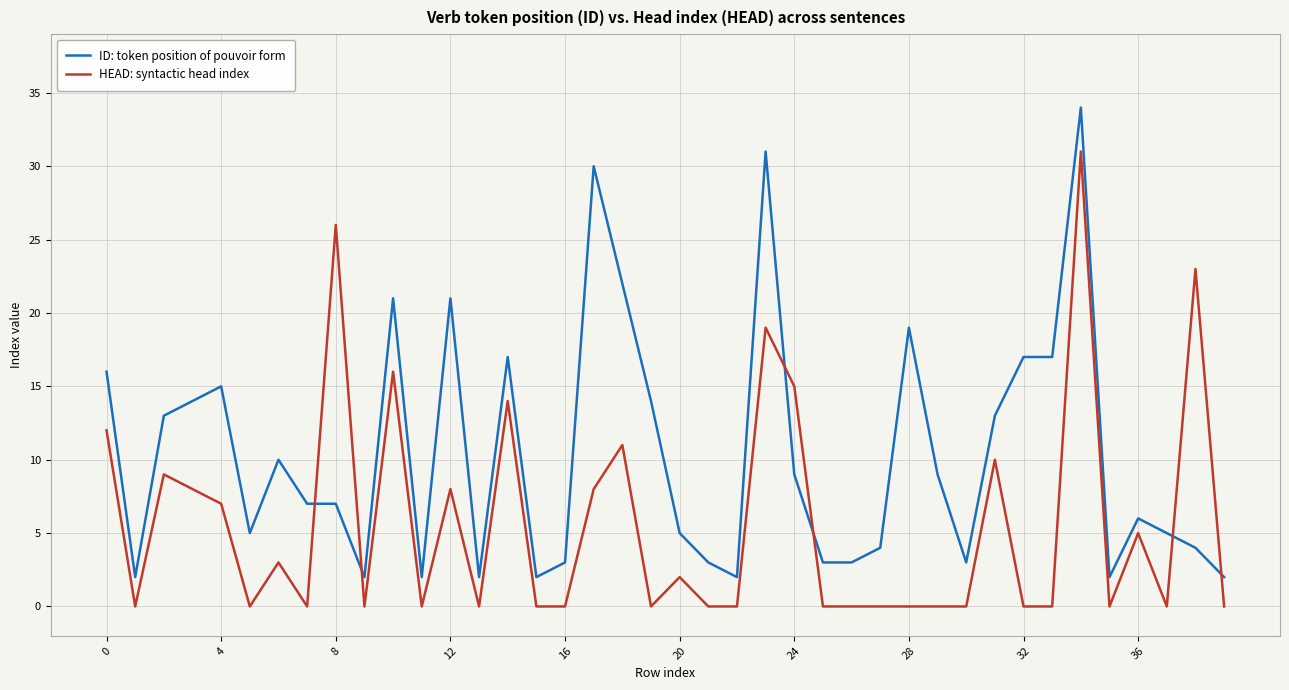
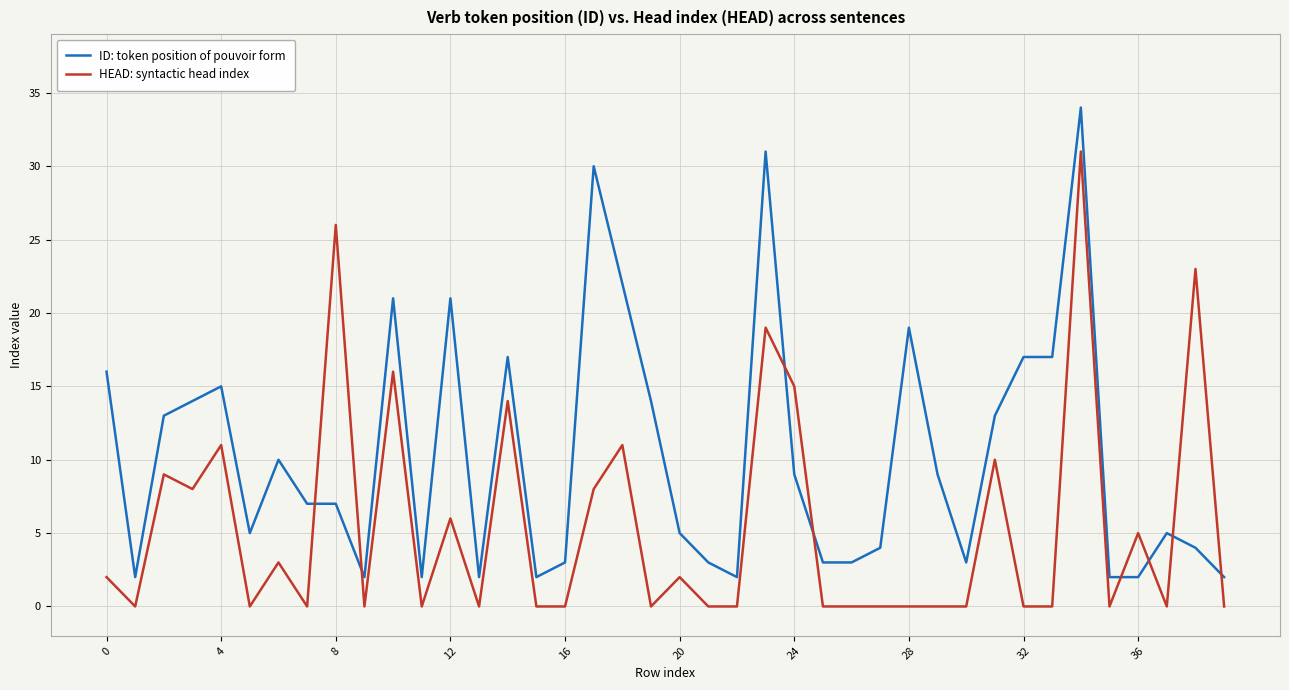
  {
    "ID: token position of pouvoir form": {
      "0": 16,
      "4": 15,
      "8": 7,
      "12": 21,
      "16": 3,
      "20": 5,
      "24": 9,
      "28": 19,
      "32": 17,
-     "36": 6
+     "36": 2
    },
    "HEAD: syntactic head index": {
-     "0": 12,
-     "4": 7,
+     "0": 2,
+     "4": 11,
      "8": 26,
-     "12": 8,
+     "12": 6,
      "16": 0,
      "20": 2,
      "24": 15,
      "28": 0,
      "32": 0,
      "36": 5
    }
  }
